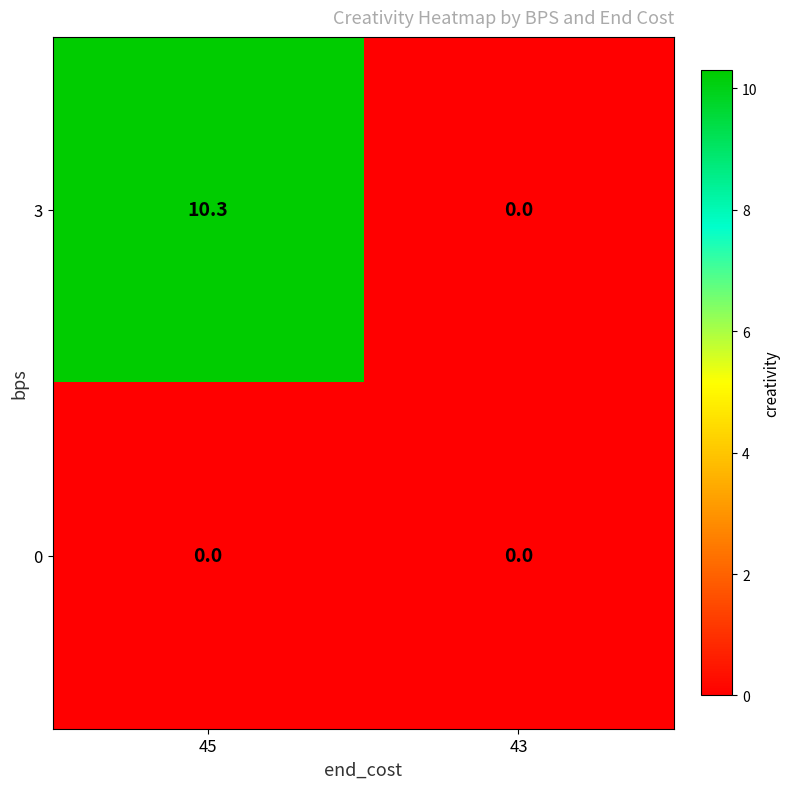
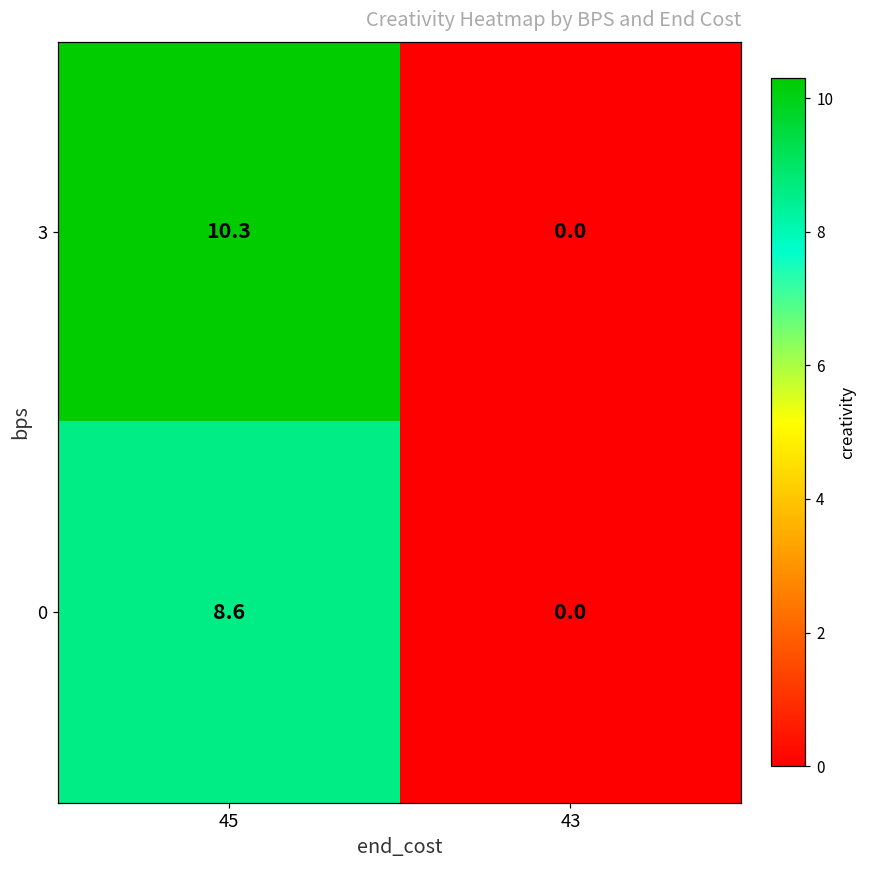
  {
    "3": {
      "45": 10.3,
      "43": 0.0
    },
    "0": {
-     "45": 0.0,
+     "45": 8.6,
      "43": 0.0
    }
  }
